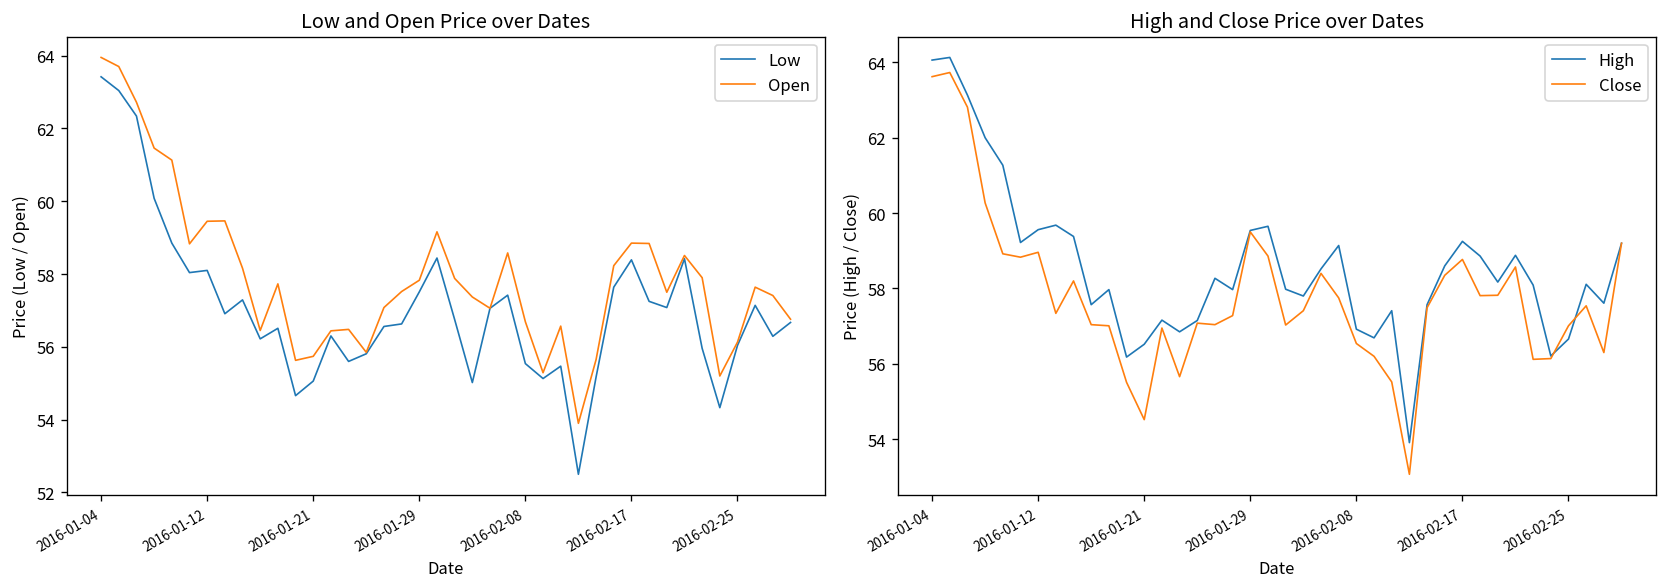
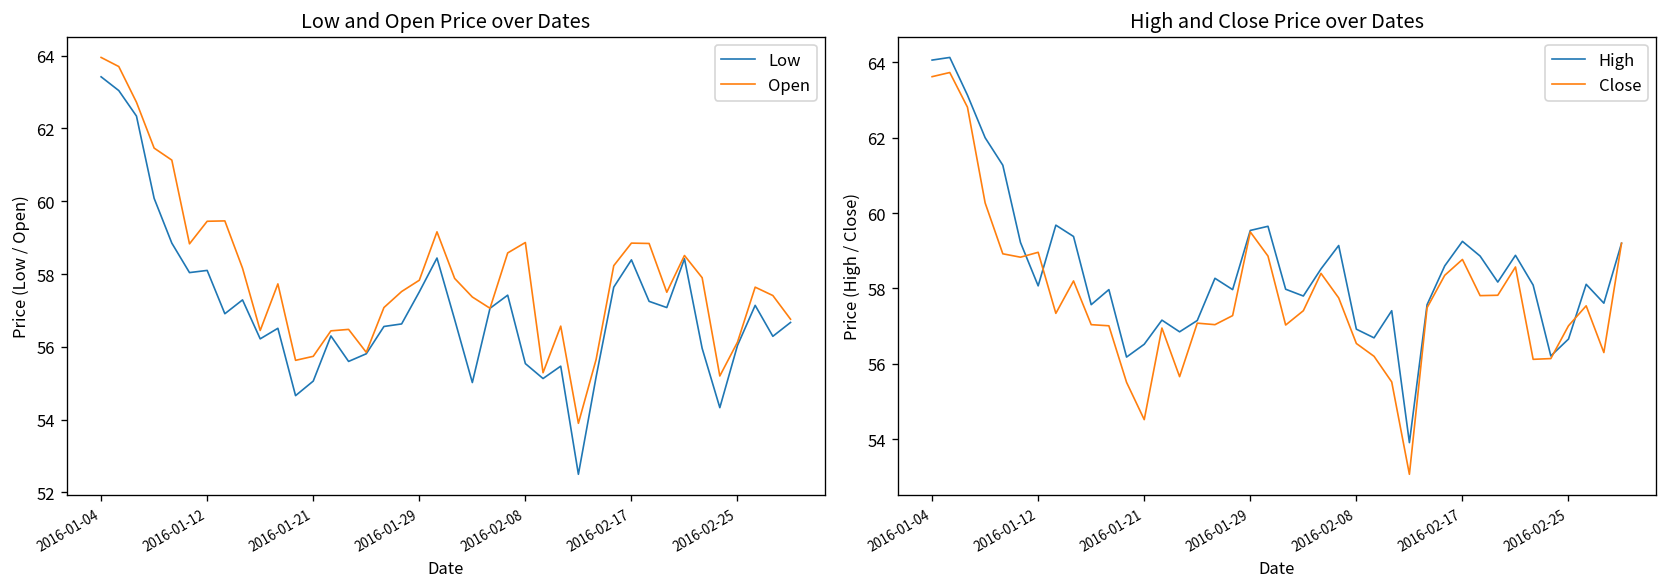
  {
    "Low and Open Price over Dates": {
      "Low": {
        "2016-01-04": 63.4,
        "2016-01-12": 58.1,
        "2016-01-21": 55.1,
        "2016-01-29": 57.5,
        "2016-02-08": 55.5,
        "2016-02-17": 58.4,
        "2016-02-25": 56.0
      },
      "Open": {
        "2016-01-04": 64.0,
        "2016-01-12": 59.5,
        "2016-01-21": 55.7,
        "2016-01-29": 57.8,
-       "2016-02-08": 56.7,
+       "2016-02-08": 58.9,
        "2016-02-17": 58.8,
        "2016-02-25": 56.1
      }
    },
    "High and Close Price over Dates": {
      "High": {
        "2016-01-04": 64.1,
-       "2016-01-12": 59.6,
+       "2016-01-12": 58.1,
        "2016-01-21": 56.5,
        "2016-02-08": 56.9,
        "2016-02-17": 59.3,
        "2016-02-25": 56.7
      },
      "Close": {
        "2016-01-04": 63.6,
        "2016-01-12": 59.0,
        "2016-01-21": 54.5,
        "2016-02-08": 56.5,
        "2016-02-17": 58.8,
        "2016-02-25": 57.0
      }
    }
  }
